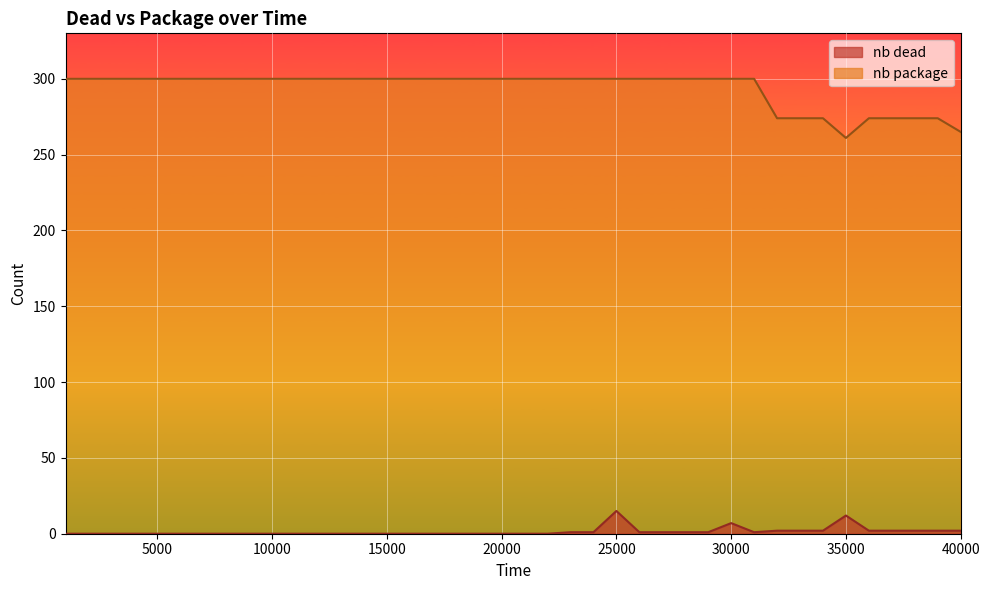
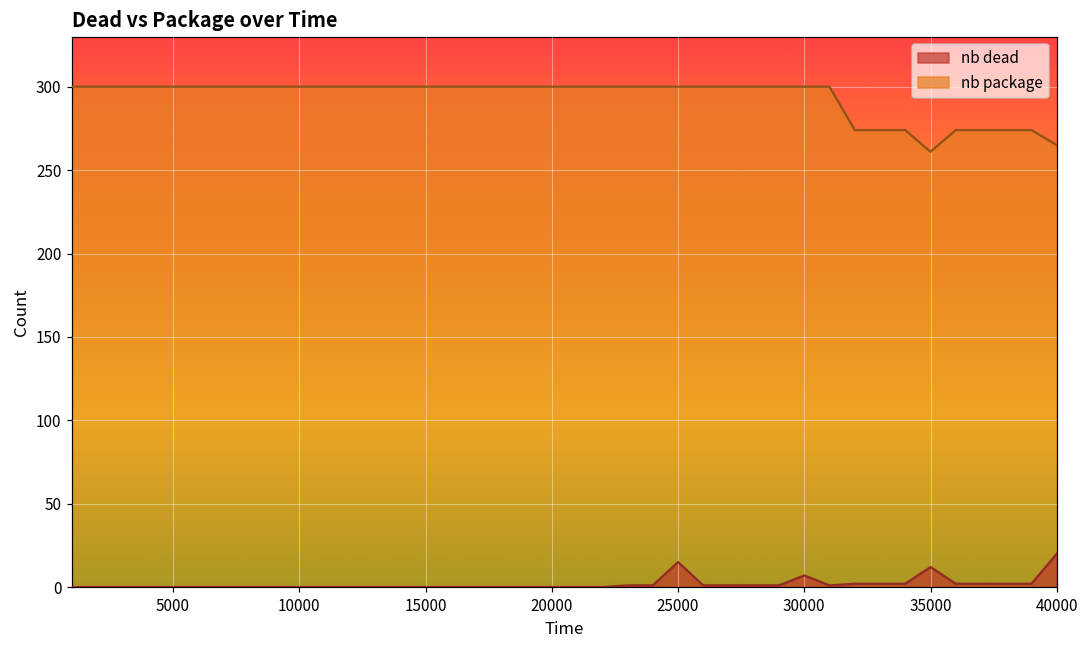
  {
    "nb dead": {
      "5000": 0,
      "10000": 0,
      "15000": 0,
      "20000": 0,
      "25000": 15,
      "30000": 7,
      "35000": 12,
-     "40000": 2
+     "40000": 20
    },
    "nb package": {
      "5000": 300,
      "10000": 300,
      "15000": 300,
      "20000": 300,
      "25000": 300,
      "30000": 300,
      "35000": 261,
      "40000": 265
    }
  }
